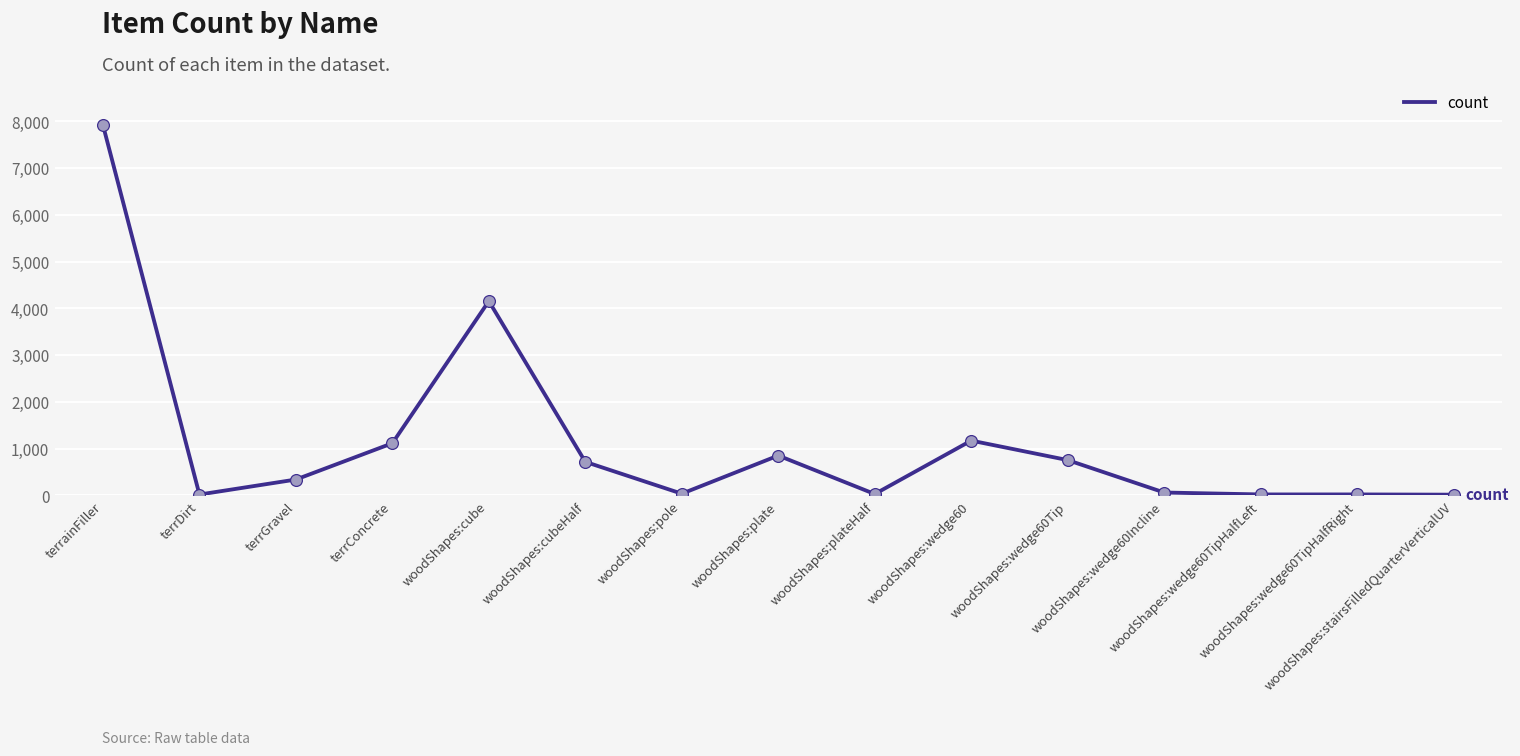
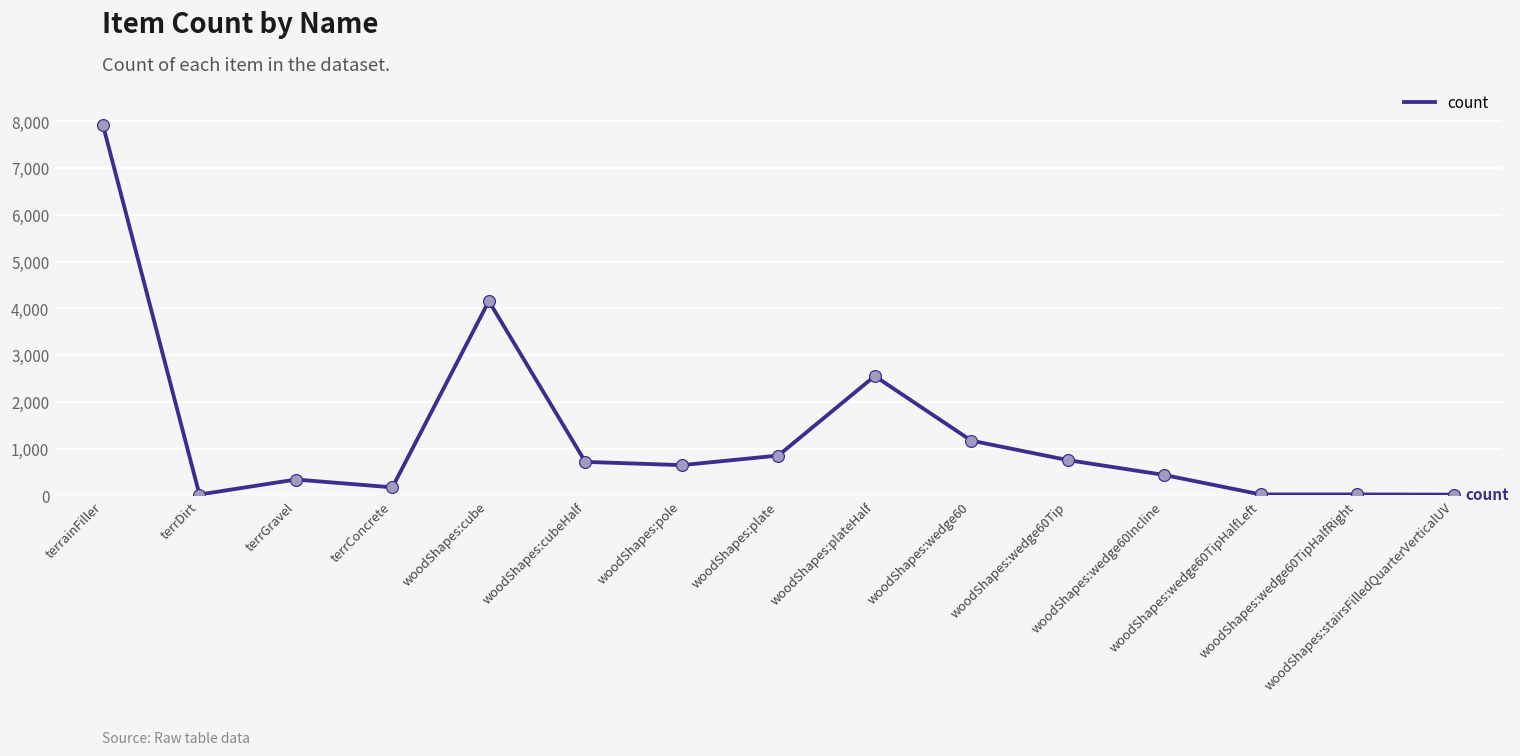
  {
    "terrainFiller": "7,900",
    "terrDirt": "0",
    "terrGravel": "300",
-   "terrConcrete": "1,100",
+   "terrConcrete": "200",
    "woodShapes:cube": "4,200",
    "woodShapes:cubeHalf": "700",
-   "woodShapes:pole": "0",
+   "woodShapes:pole": "600",
    "woodShapes:plate": "900",
-   "woodShapes:plateHalf": "0",
+   "woodShapes:plateHalf": "2,600",
    "woodShapes:wedge60": "1,200",
    "woodShapes:wedge60Tip": "800",
-   "woodShapes:wedge60Incline": "100",
+   "woodShapes:wedge60Incline": "400",
    "woodShapes:wedge60TipHalfLeft": "0",
    "woodShapes:wedge60TipHalfRight": "0",
    "woodShapes:stairsFilledQuarterVerticalUV": "0"
  }
